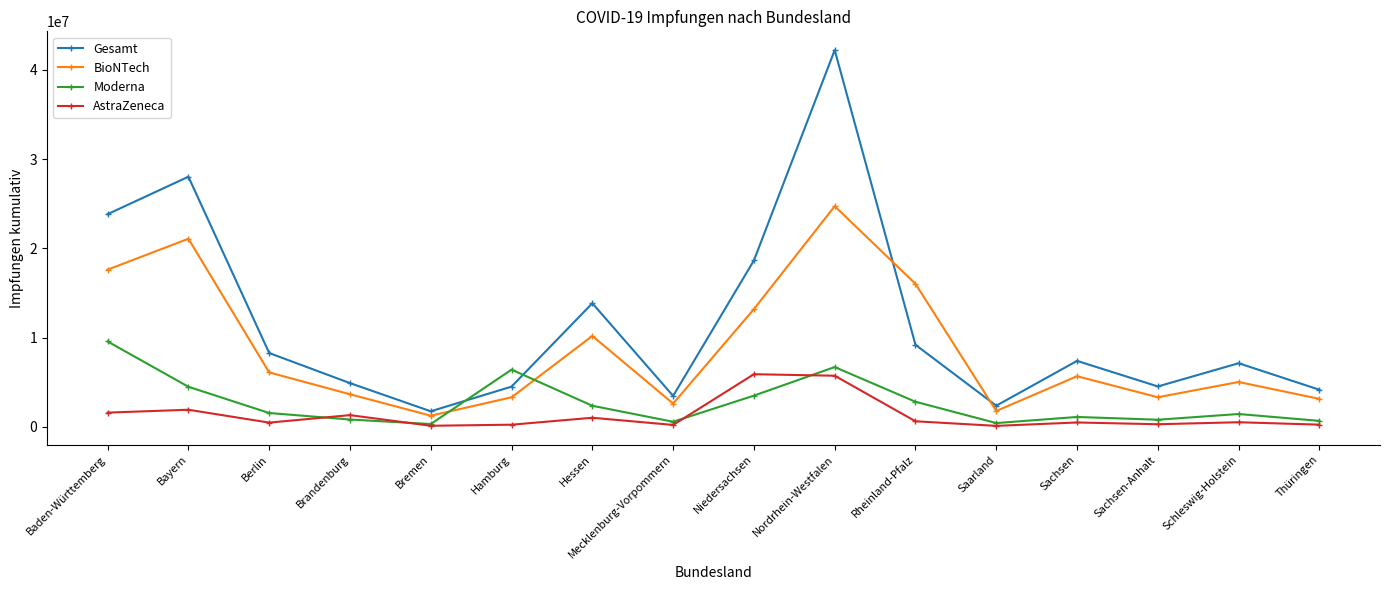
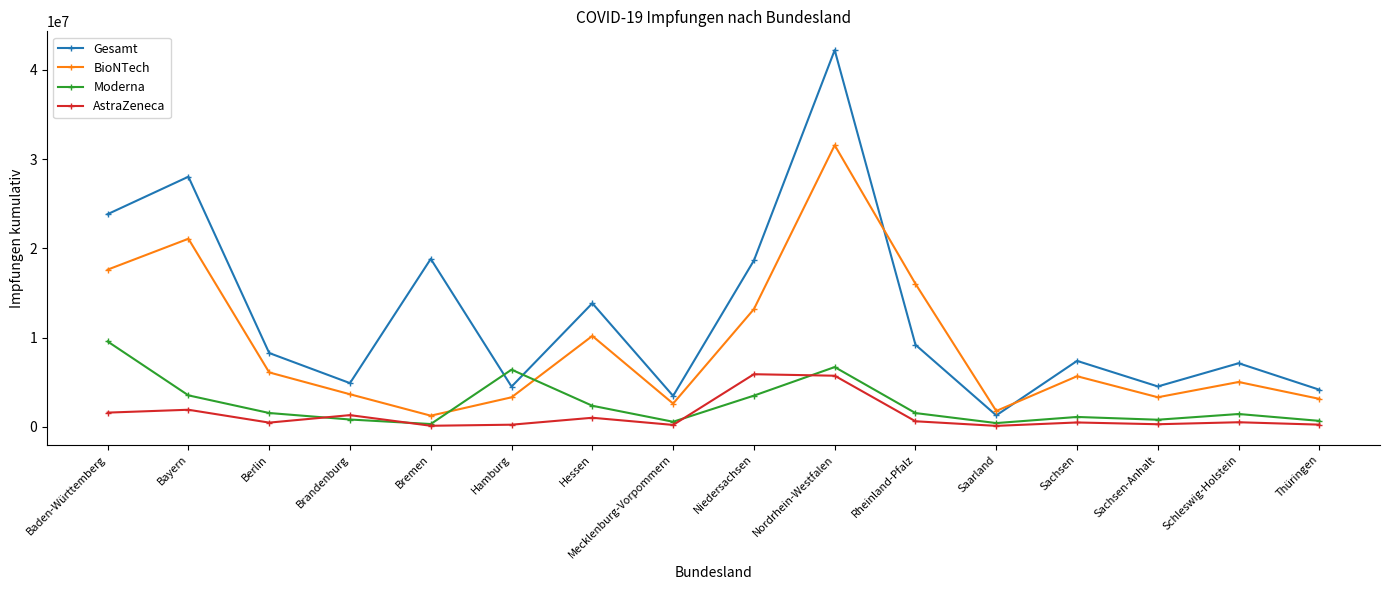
  {
    "Gesamt": {
      "Baden-Württemberg": 24000000,
      "Bayern": 28000000,
      "Berlin": 8000000,
      "Brandenburg": 5000000,
-     "Bremen": 2000000,
+     "Bremen": 19000000,
      "Hamburg": 5000000,
      "Hessen": 14000000,
      "Mecklenburg-Vorpommern": 3000000,
      "Niedersachsen": 19000000,
      "Nordrhein-Westfalen": 42000000,
      "Rheinland-Pfalz": 9000000,
-     "Saarland": 2000000,
+     "Saarland": 1000000,
      "Sachsen": 7000000,
      "Sachsen-Anhalt": 5000000,
      "Schleswig-Holstein": 7000000,
      "Thüringen": 4000000
    },
    "BioNTech": {
      "Baden-Württemberg": 18000000,
      "Bayern": 21000000,
      "Berlin": 6000000,
      "Brandenburg": 4000000,
      "Bremen": 1000000,
      "Hamburg": 3000000,
      "Hessen": 10000000,
      "Mecklenburg-Vorpommern": 3000000,
      "Niedersachsen": 13000000,
-     "Nordrhein-Westfalen": 25000000,
+     "Nordrhein-Westfalen": 32000000,
      "Rheinland-Pfalz": 16000000,
      "Saarland": 2000000,
      "Sachsen": 6000000,
      "Sachsen-Anhalt": 3000000,
      "Schleswig-Holstein": 5000000,
      "Thüringen": 3000000
    },
    "Moderna": {
      "Baden-Württemberg": 10000000,
-     "Bayern": 4500000,
+     "Bayern": 3500000,
      "Berlin": 2000000,
      "Brandenburg": 1000000,
      "Hamburg": 6000000,
      "Hessen": 2000000,
      "Mecklenburg-Vorpommern": 1000000,
      "Niedersachsen": 3000000,
      "Nordrhein-Westfalen": 7000000,
-     "Rheinland-Pfalz": 3000000,
+     "Rheinland-Pfalz": 2000000,
      "Saarland": 0,
      "Sachsen": 1000000,
      "Sachsen-Anhalt": 1000000,
      "Schleswig-Holstein": 1000000,
      "Thüringen": 1000000
    },
    "AstraZeneca": {
      "Baden-Württemberg": 2000000,
      "Bayern": 2000000,
      "Berlin": 0,
      "Brandenburg": 1000000,
      "Hamburg": 0,
      "Hessen": 1000000,
      "Mecklenburg-Vorpommern": 0,
      "Niedersachsen": 6000000,
      "Nordrhein-Westfalen": 6000000,
      "Rheinland-Pfalz": 1000000,
      "Saarland": 0,
      "Sachsen": 0,
      "Sachsen-Anhalt": 0,
      "Schleswig-Holstein": 1000000,
      "Thüringen": 0
    }
  }
